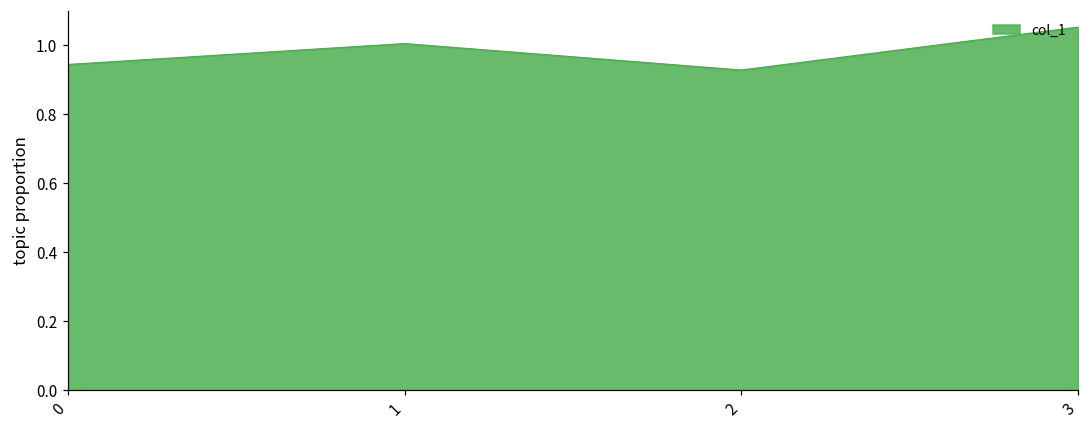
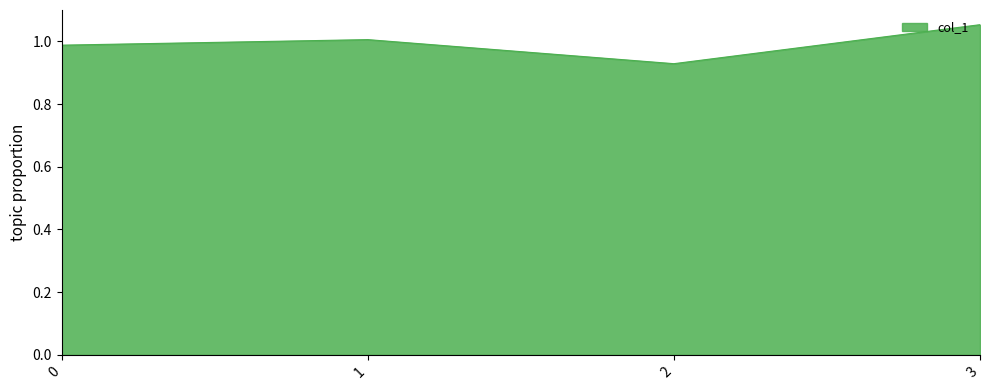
  {
-   "0": 0.94,
+   "0": 0.99,
    "1": 1.01,
    "2": 0.93,
    "3": 1.05
  }
